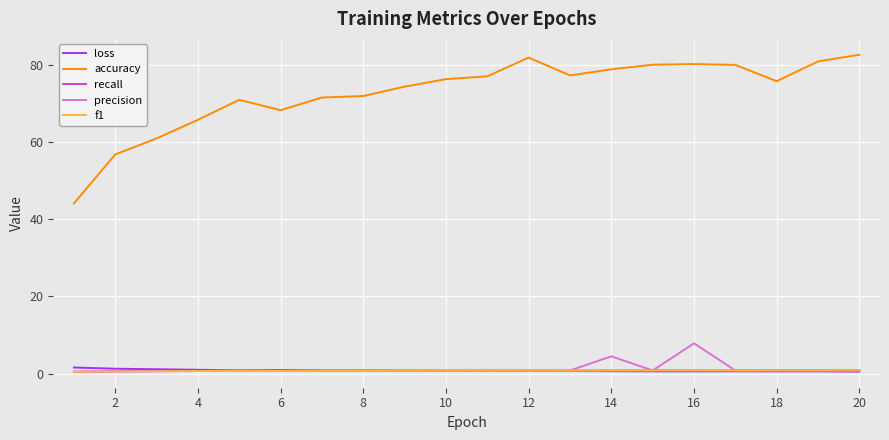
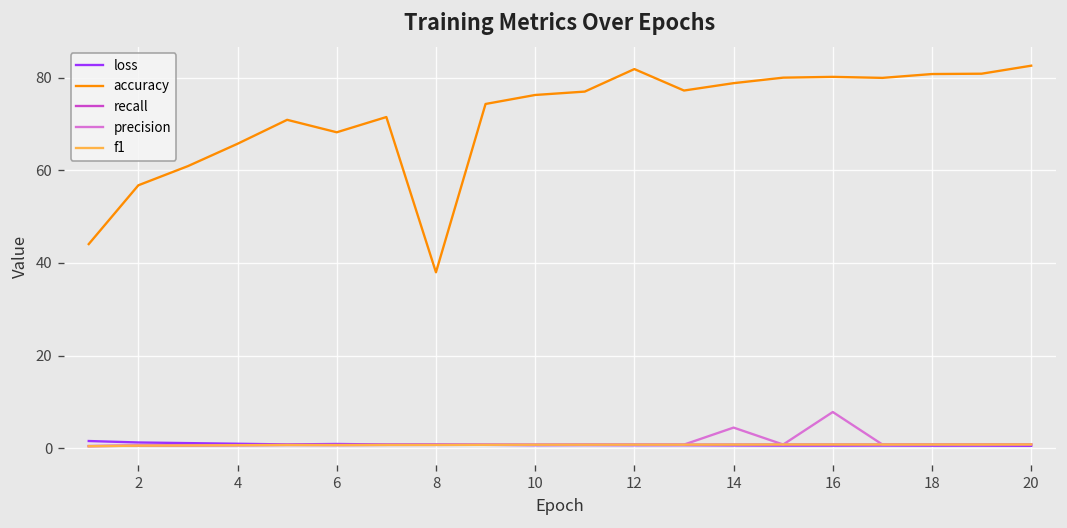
  {
    "loss": {
      "2": 1
    },
    "accuracy": {
      "2": 57,
      "4": 66,
      "6": 68,
-     "8": 72,
+     "8": 38,
      "10": 76,
      "12": 82,
      "14": 79,
      "16": 80,
-     "18": 76,
+     "18": 81,
      "20": 83
    },
    "precision": {
      "14": 4,
      "16": 8
    }
  }
